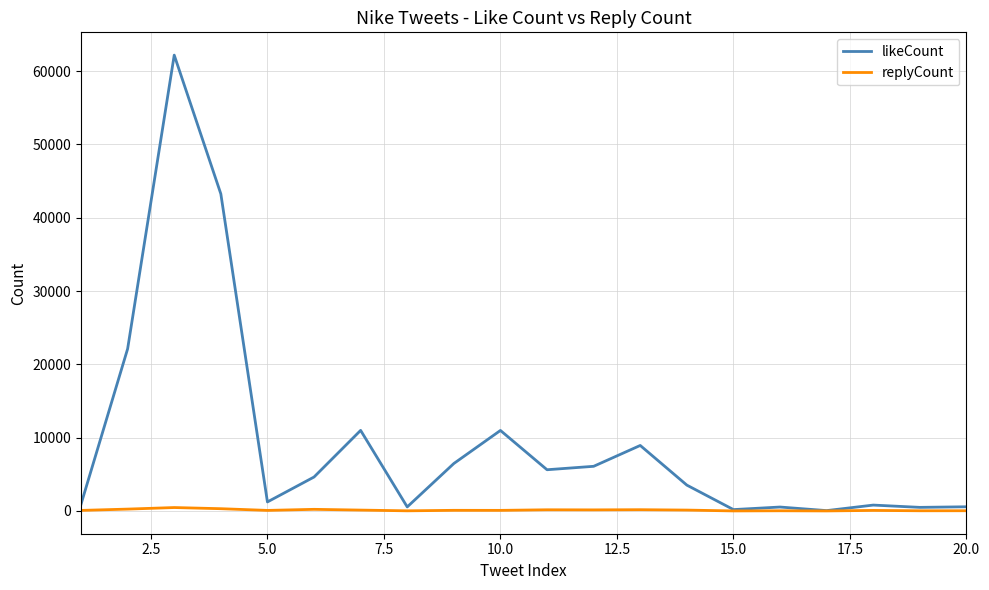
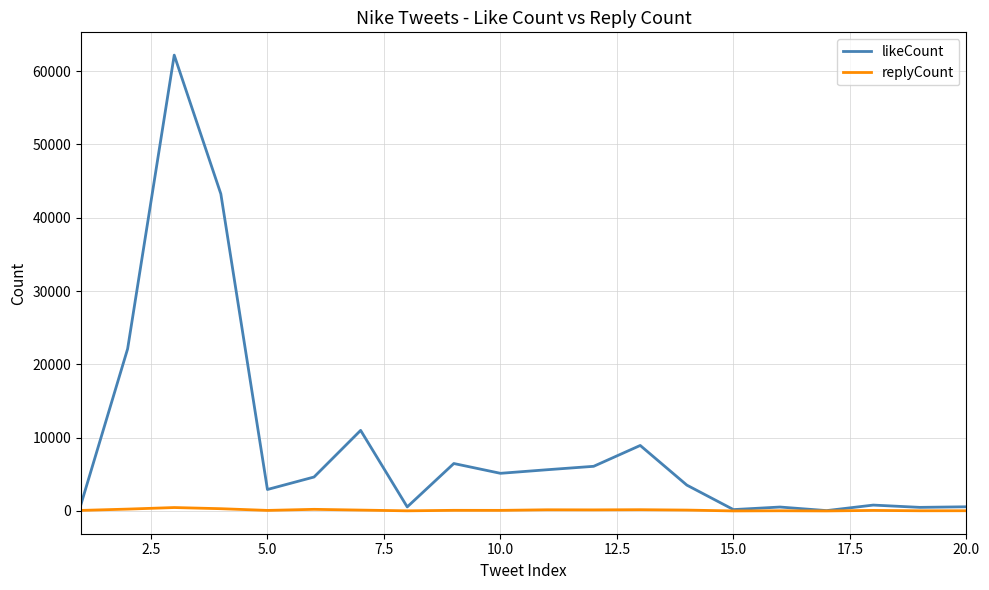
  {
    "likeCount": {
-     "5.0": 1000,
-     "10.0": 11000,
+     "5.0": 3000,
+     "10.0": 5000,
      "20.0": 1000
    },
    "replyCount": {
      "5.0": 0,
      "10.0": 0,
      "20.0": 0
    }
  }
